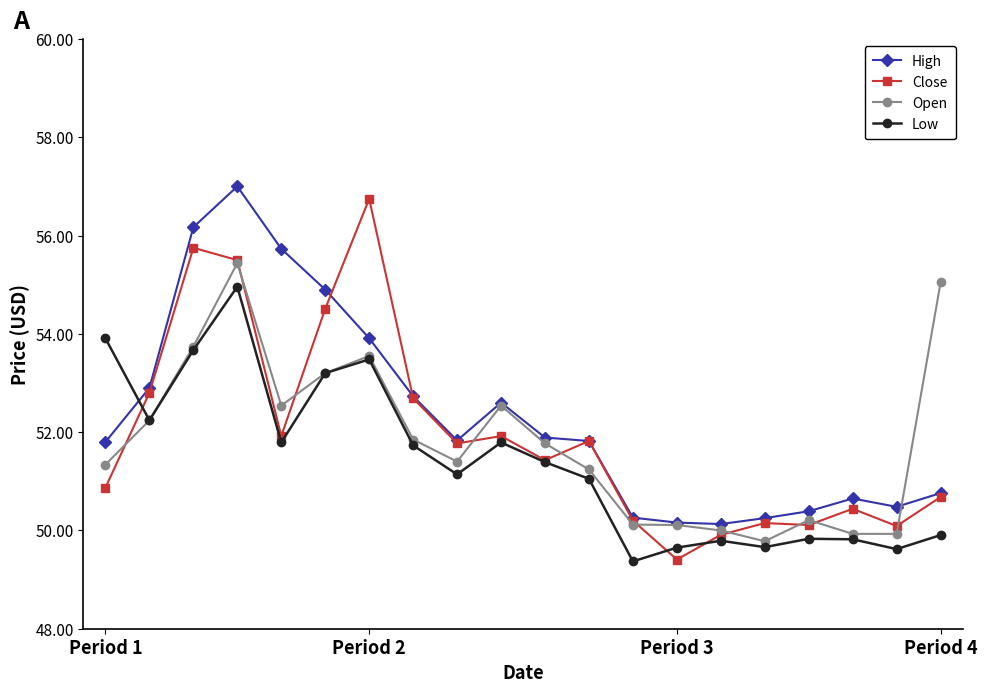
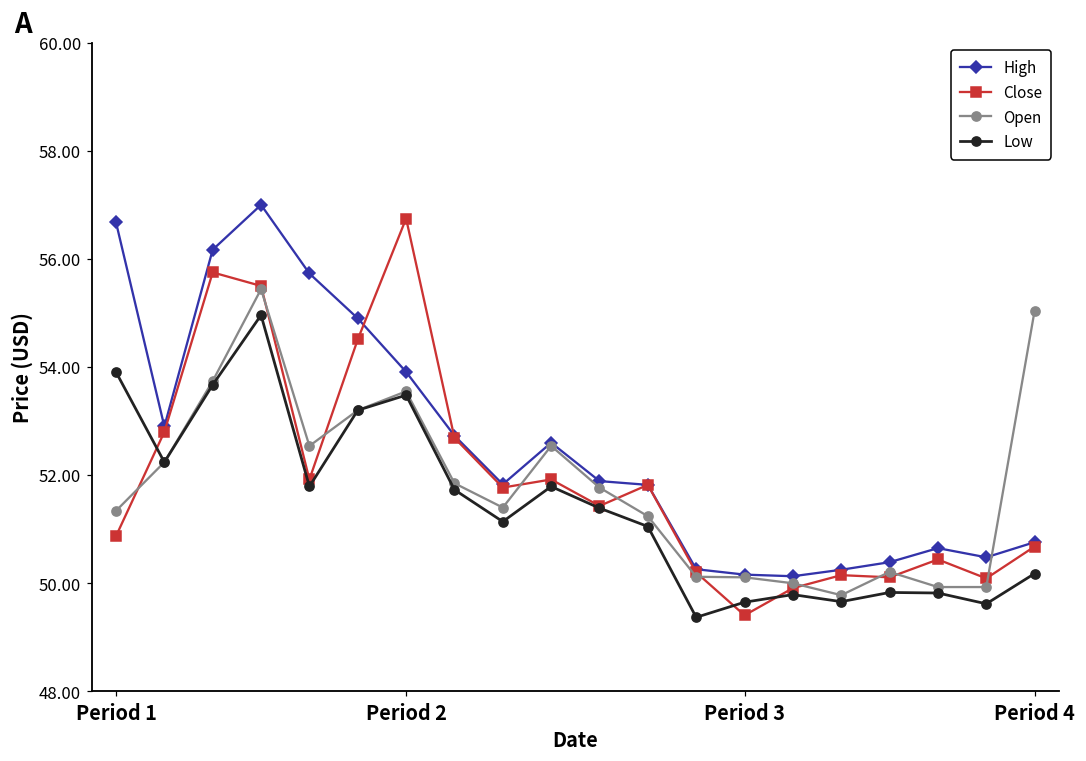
  {
    "High": {
-     "Period 1": 51.8,
+     "Period 1": 56.7,
      "Period 2": 53.9,
      "Period 4": 50.8
    },
    "Close": {
      "Period 1": 50.9,
      "Period 2": 56.7,
      "Period 3": 49.4,
      "Period 4": 50.7
    },
    "Open": {
      "Period 1": 51.3,
      "Period 2": 53.5,
      "Period 4": 55.0
    },
    "Low": {
      "Period 1": 53.9,
      "Period 2": 53.5,
      "Period 3": 49.7,
-     "Period 4": 49.9
+     "Period 4": 50.2
    }
  }
